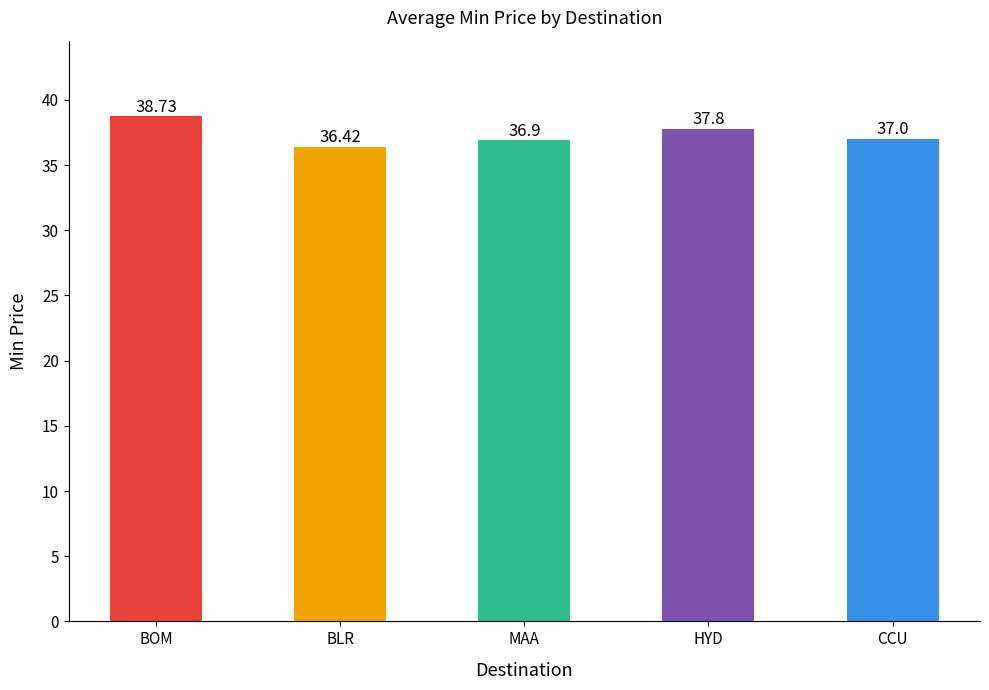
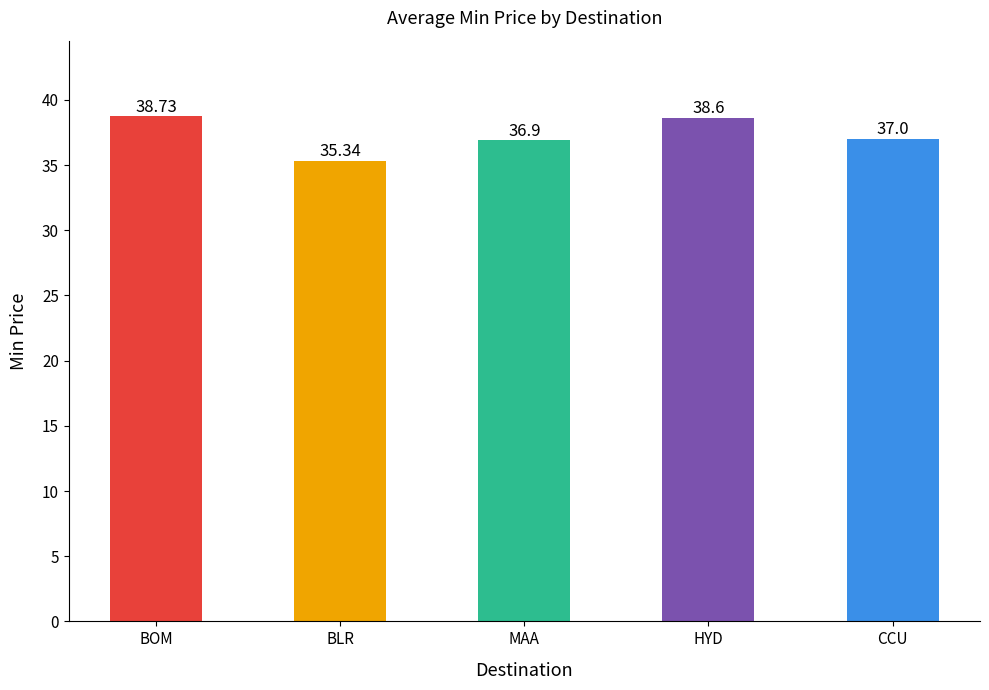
  {
    "BOM": 38.73,
-   "BLR": 36.42,
+   "BLR": 35.34,
    "MAA": 36.9,
-   "HYD": 37.8,
+   "HYD": 38.6,
    "CCU": 37.0
  }
